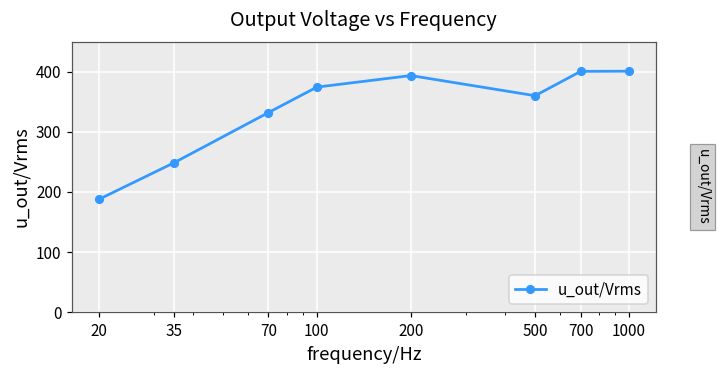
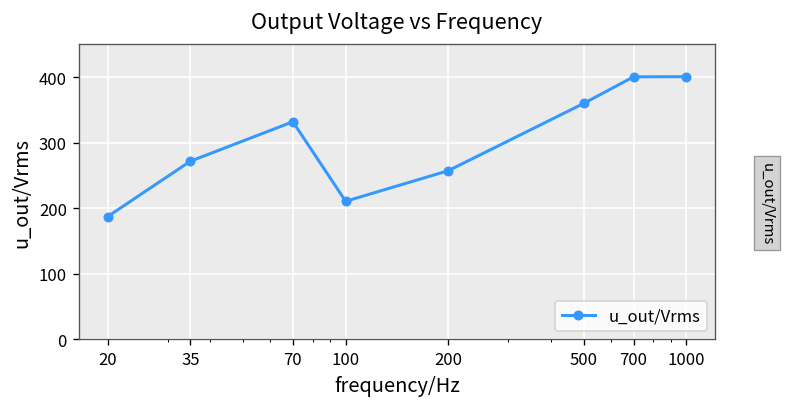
  {
    "20": 190,
-   "35": 250,
+   "35": 270,
    "70": 330,
-   "100": 370,
-   "200": 390,
+   "100": 210,
+   "200": 260,
    "500": 360,
    "700": 400,
    "1000": 400
  }
